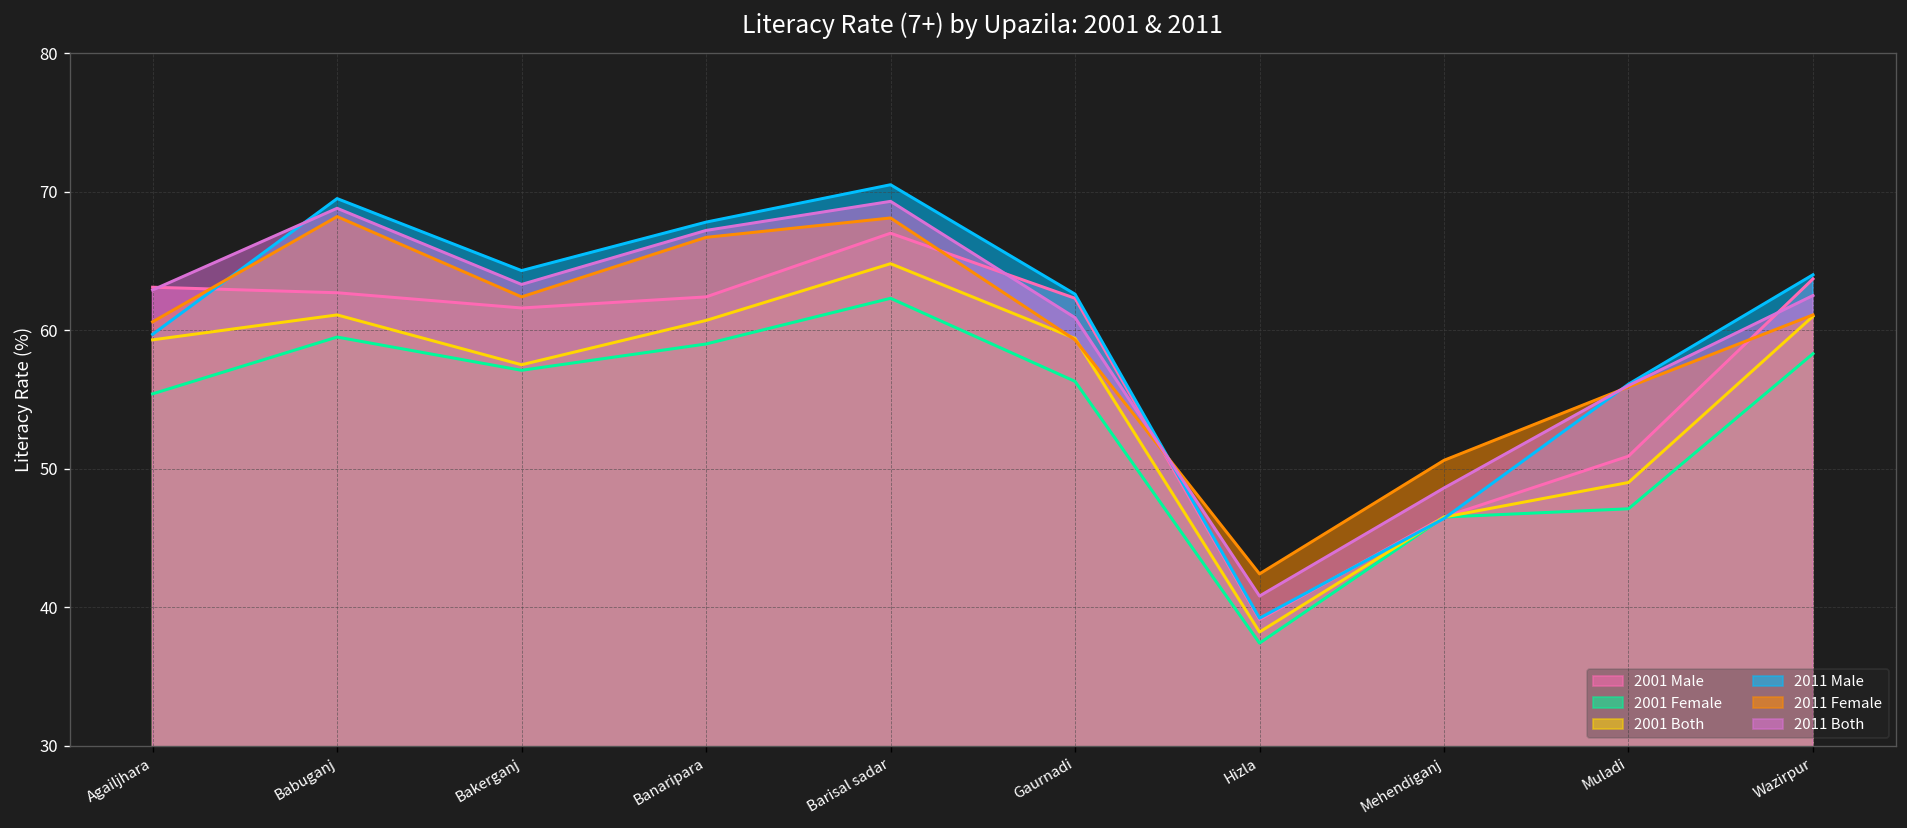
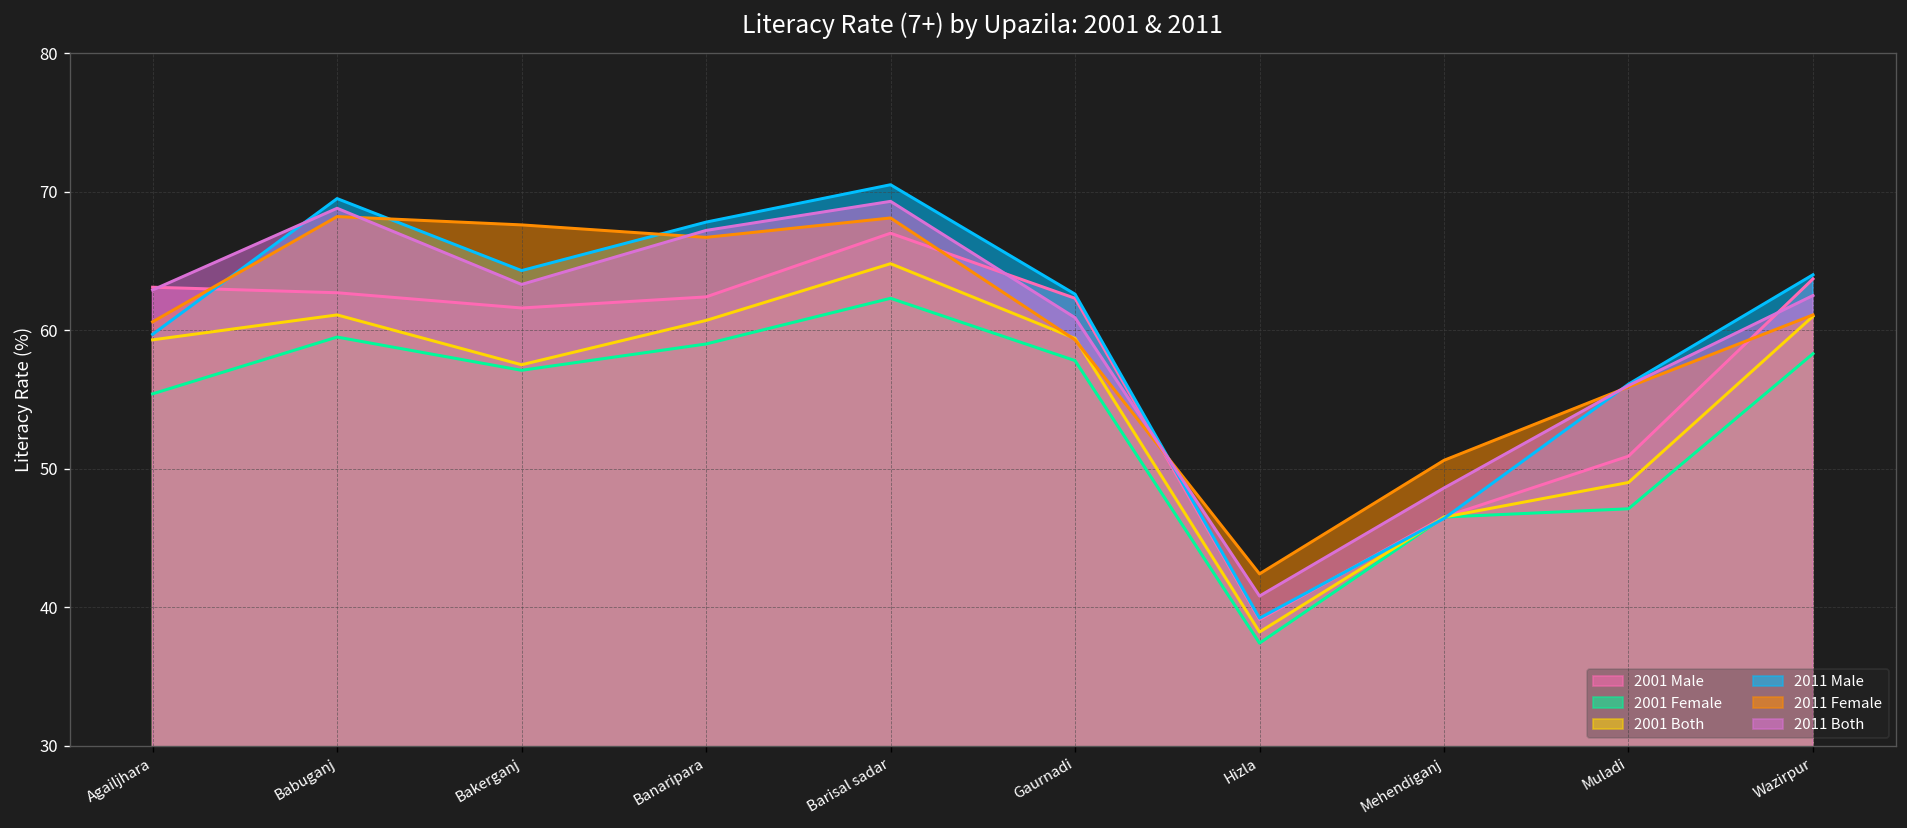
  {
    "2001 Female": {
      "Agailjhara": 55.4,
      "Babuganj": 59.5,
      "Bakerganj": 57.1,
      "Banaripara": 59.0,
      "Barisal sadar": 62.3,
-     "Gaurnadi": 56.3,
+     "Gaurnadi": 57.8,
      "Hizla": 37.4,
      "Muladi": 47.1,
      "Wazirpur": 58.3
    },
    "2001 Both": {
      "Agailjhara": 59.3,
      "Babuganj": 61.1,
      "Bakerganj": 57.5,
      "Banaripara": 60.7,
      "Barisal sadar": 64.8,
      "Hizla": 38.2,
      "Muladi": 49.0
    },
    "2011 Male": {
      "Agailjhara": 59.7,
      "Babuganj": 69.5,
      "Bakerganj": 64.3,
      "Banaripara": 67.8,
      "Barisal sadar": 70.5,
      "Gaurnadi": 62.6,
      "Wazirpur": 64.0
    },
    "2011 Female": {
      "Agailjhara": 60.6,
      "Babuganj": 68.2,
-     "Bakerganj": 62.4,
+     "Bakerganj": 67.6,
      "Banaripara": 66.7,
      "Barisal sadar": 68.1,
      "Hizla": 42.4,
      "Mehendiganj": 50.6
    }
  }
